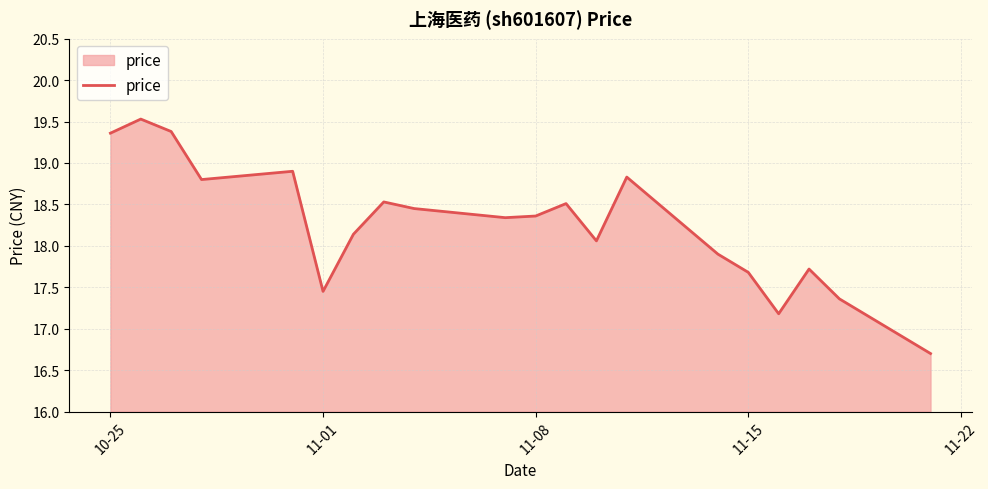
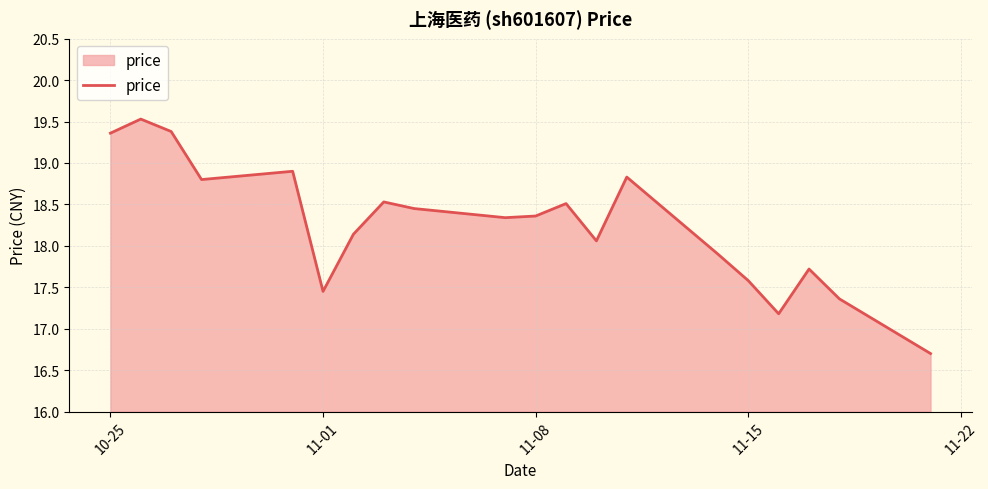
  {
    "10-25": 19.4,
    "11-01": 17.5,
    "11-08": 18.4,
-   "11-15": 17.7
+   "11-15": 17.6
  }
